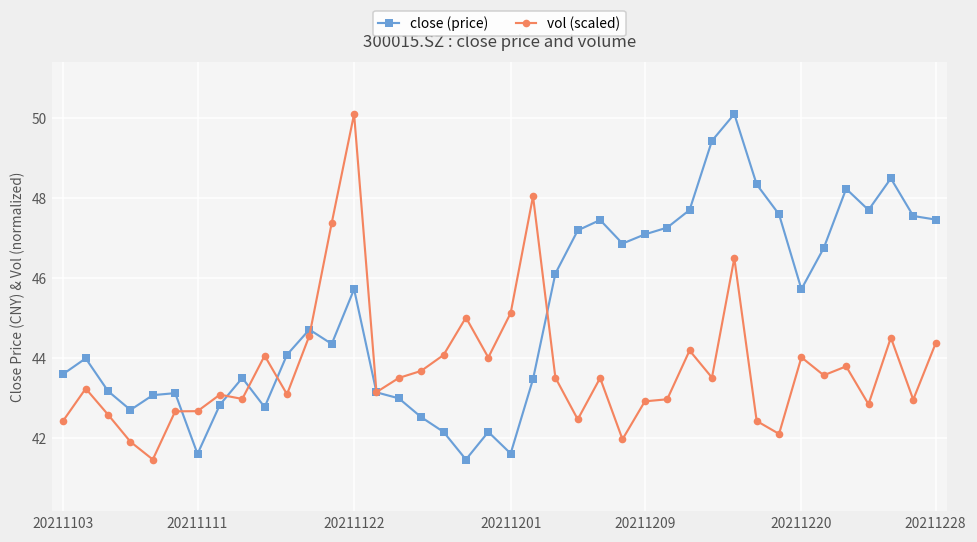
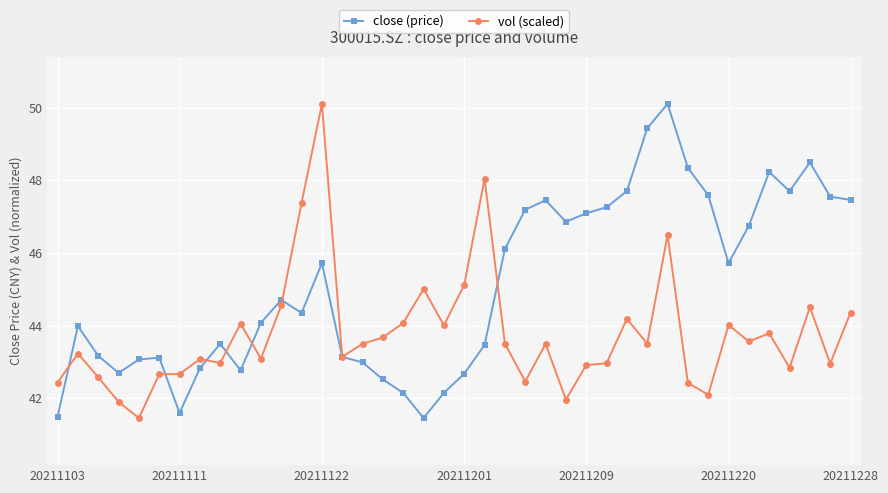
  {
    "close (price)": {
-     "20211103": 43.6,
+     "20211103": 41.5,
      "20211111": 41.6,
      "20211122": 45.7,
-     "20211201": 41.6,
+     "20211201": 42.7,
      "20211209": 47.1,
      "20211220": 45.7,
      "20211228": 47.5
    },
    "vol (scaled)": {
      "20211103": 42.4,
      "20211111": 42.7,
      "20211122": 50.1,
      "20211201": 45.1,
      "20211209": 42.9,
      "20211220": 44.0,
      "20211228": 44.4
    }
  }
